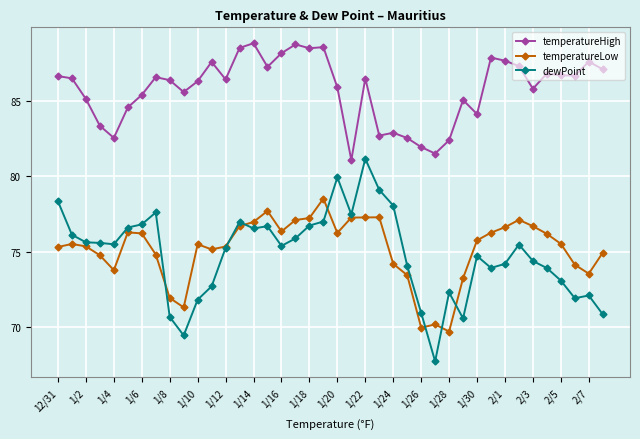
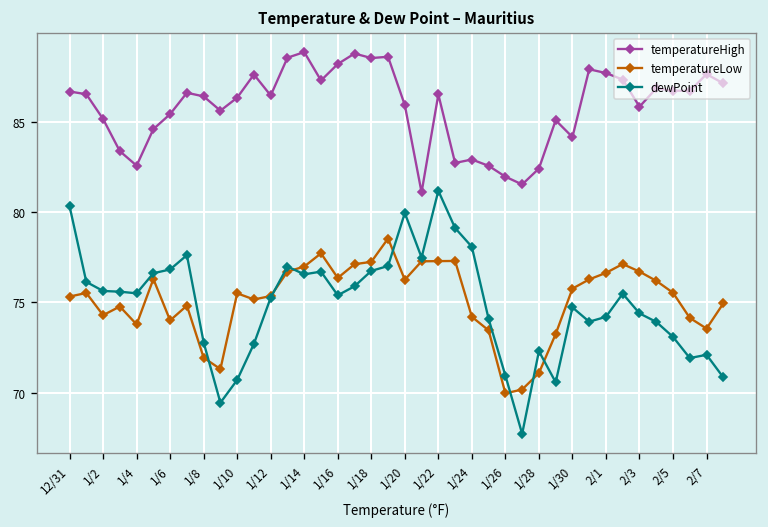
  {
    "temperatureHigh": {
      "12/31": 86.7,
      "1/2": 85.1,
      "1/4": 82.6,
      "1/6": 85.4,
      "1/8": 86.4,
      "1/10": 86.3,
      "1/12": 86.4,
      "1/14": 88.8,
      "1/16": 88.2,
      "1/18": 88.5,
      "1/20": 85.9,
      "1/22": 86.5,
      "1/24": 82.9,
      "1/26": 82.0,
      "1/28": 82.4,
      "1/30": 84.1,
      "2/1": 87.7,
      "2/3": 85.8
    },
    "temperatureLow": {
      "12/31": 75.3,
-     "1/2": 75.4,
+     "1/2": 74.3,
      "1/4": 73.8,
-     "1/6": 76.2,
+     "1/6": 74.0,
      "1/8": 71.9,
      "1/10": 75.5,
      "1/14": 77.0,
      "1/16": 76.4,
      "1/18": 77.2,
      "1/20": 76.3,
      "1/22": 77.3,
      "1/24": 74.2,
      "1/26": 70.0,
-     "1/28": 69.7,
+     "1/28": 71.1,
      "1/30": 75.8,
      "2/1": 76.6,
      "2/3": 76.7,
      "2/5": 75.5,
      "2/7": 73.6
    },
    "dewPoint": {
-     "12/31": 78.4,
+     "12/31": 80.3,
      "1/2": 75.6,
      "1/4": 75.5,
      "1/6": 76.8,
-     "1/8": 70.7,
-     "1/10": 71.8,
+     "1/8": 72.8,
+     "1/10": 70.7,
      "1/14": 76.6,
      "1/16": 75.4,
      "1/18": 76.7,
      "1/20": 79.9,
      "1/22": 81.2,
      "1/24": 78.1,
      "1/26": 71.0,
      "1/28": 72.3,
      "1/30": 74.7,
      "2/1": 74.2,
      "2/3": 74.4,
      "2/5": 73.1,
      "2/7": 72.1
    }
  }
